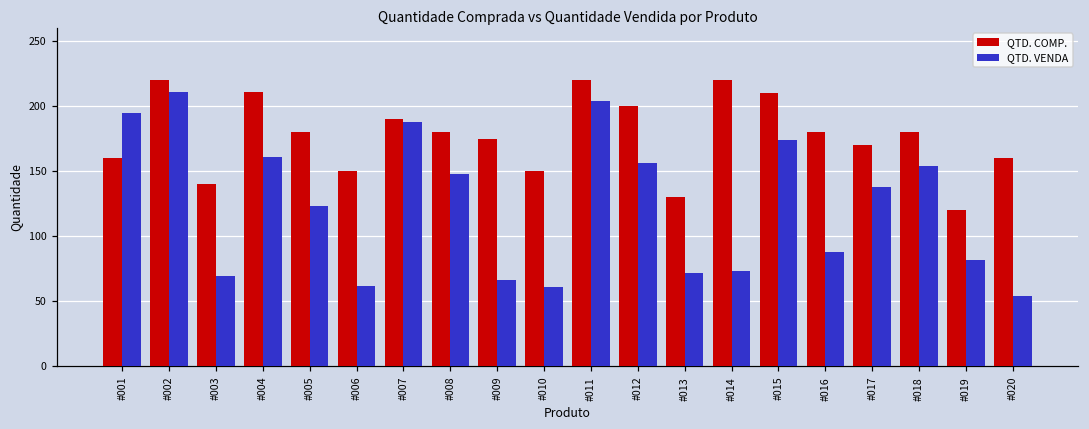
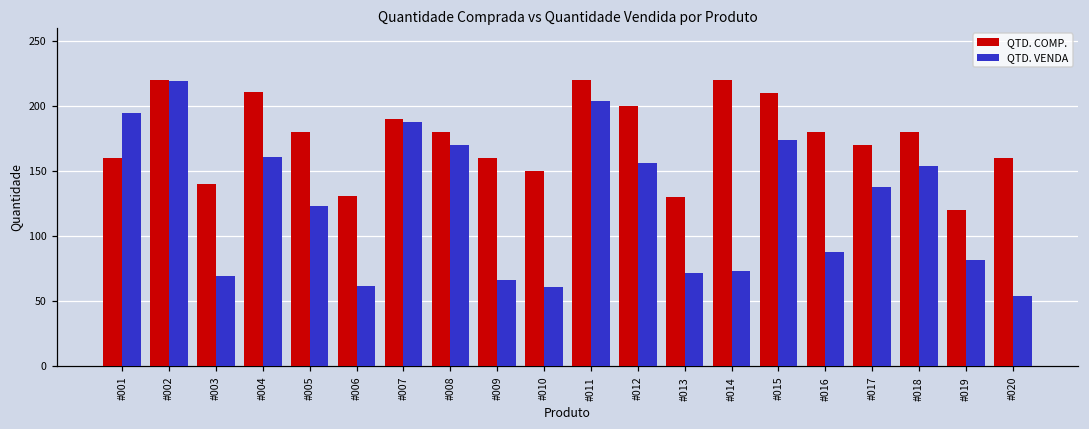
  {
    "QTD. COMP.": {
      "#001": 160,
      "#002": 220,
      "#003": 140,
      "#004": 211,
      "#005": 180,
-     "#006": 150,
+     "#006": 131,
      "#007": 190,
      "#008": 180,
-     "#009": 175,
+     "#009": 160,
      "#010": 150,
      "#011": 220,
      "#012": 200,
      "#013": 130,
      "#014": 220,
      "#015": 210,
      "#016": 180,
      "#017": 170,
      "#018": 180,
      "#019": 120,
      "#020": 160
    },
    "QTD. VENDA": {
      "#001": 195,
-     "#002": 211,
+     "#002": 219,
      "#003": 69,
      "#004": 161,
      "#005": 123,
      "#006": 62,
      "#007": 188,
-     "#008": 148,
+     "#008": 170,
      "#009": 66,
      "#010": 61,
      "#011": 204,
      "#012": 156,
      "#013": 72,
      "#014": 73,
      "#015": 174,
      "#016": 88,
      "#017": 138,
      "#018": 154,
      "#019": 82,
      "#020": 54
    }
  }
